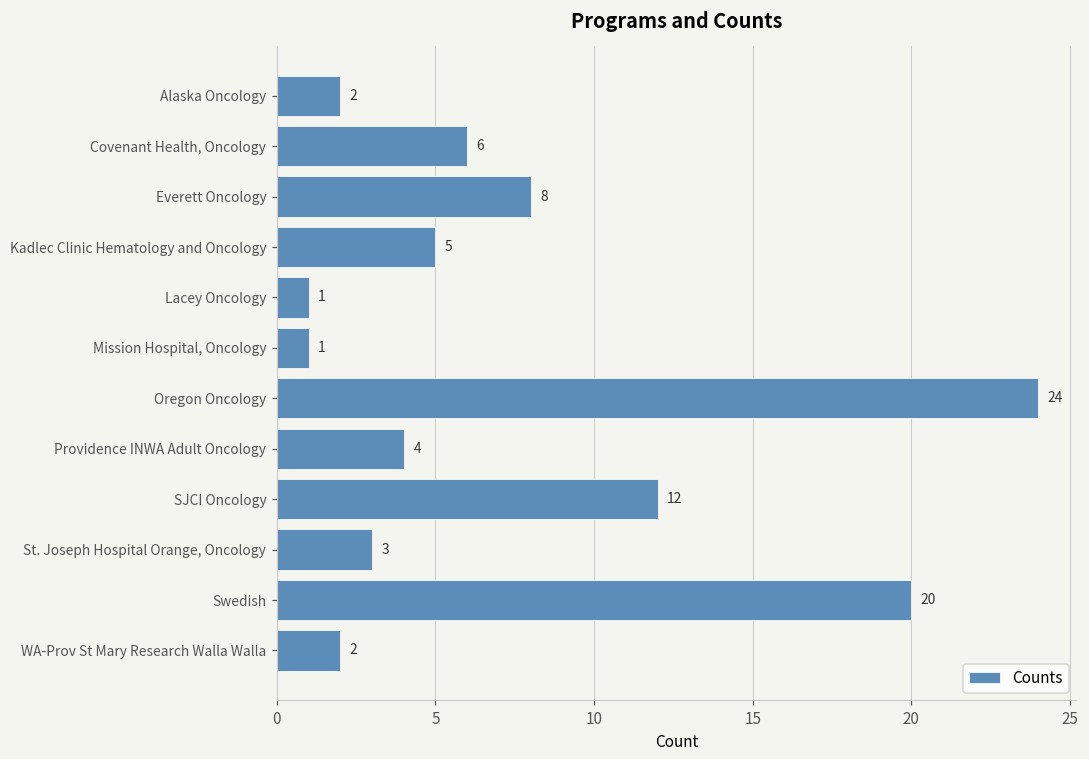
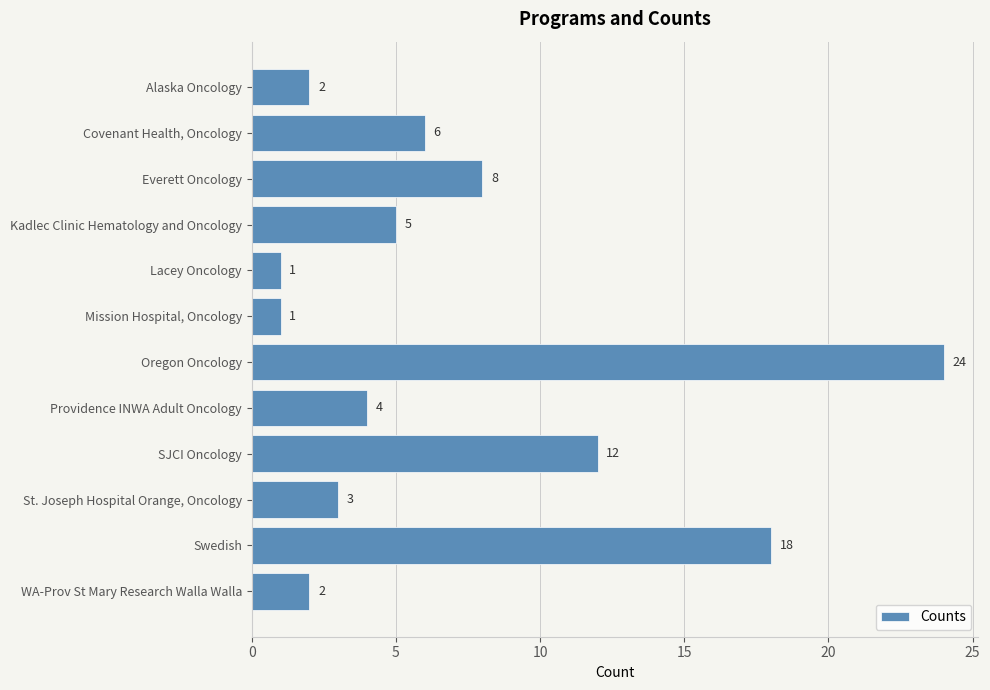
  {
    "Alaska Oncology": 2,
    "Covenant Health, Oncology": 6,
    "Everett Oncology": 8,
    "Kadlec Clinic Hematology and Oncology": 5,
    "Lacey Oncology": 1,
    "Mission Hospital, Oncology": 1,
    "Oregon Oncology": 24,
    "Providence INWA Adult Oncology": 4,
    "SJCI Oncology": 12,
    "St. Joseph Hospital Orange, Oncology": 3,
-   "Swedish": 20,
+   "Swedish": 18,
    "WA-Prov St Mary Research Walla Walla": 2
  }
